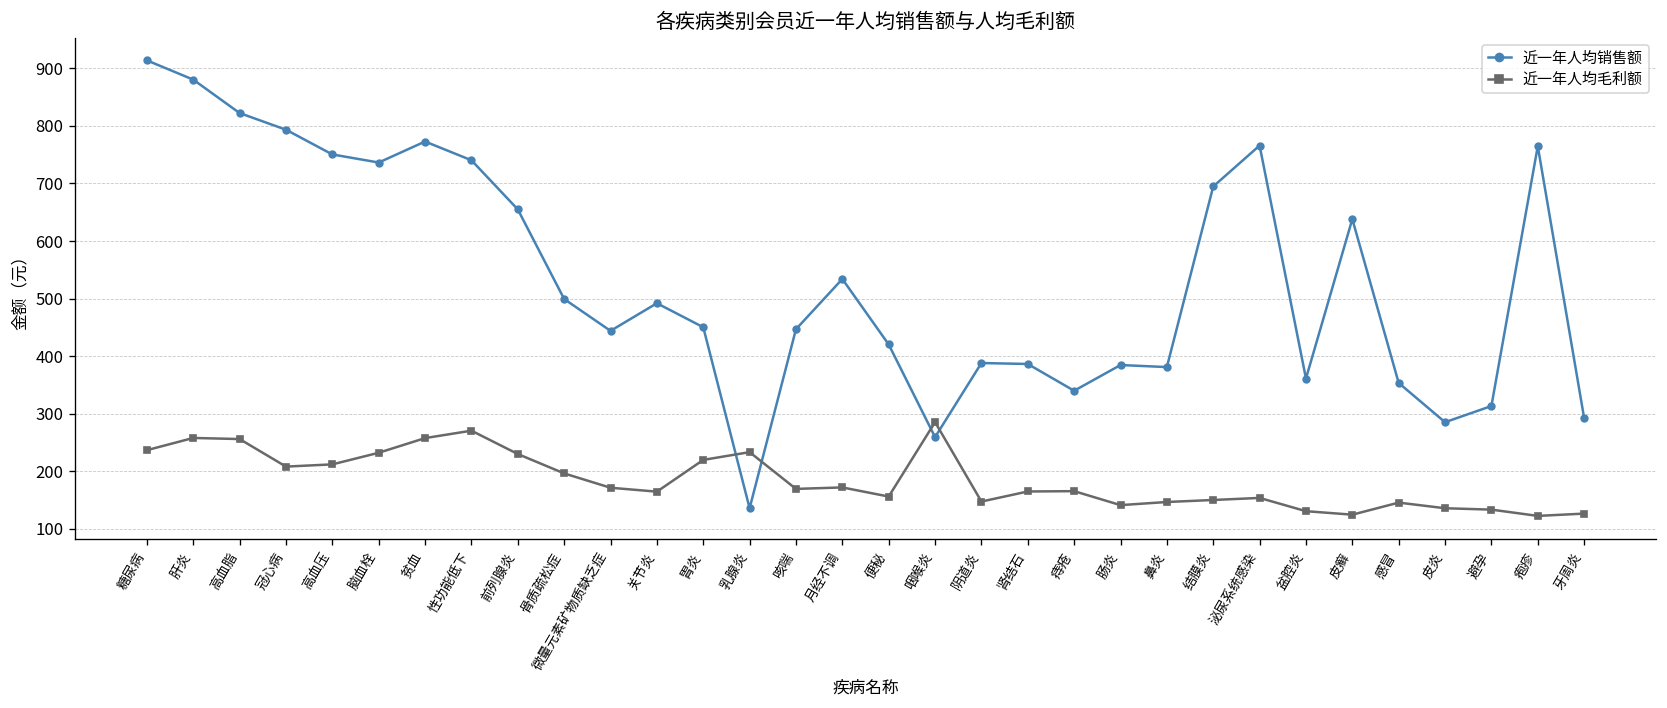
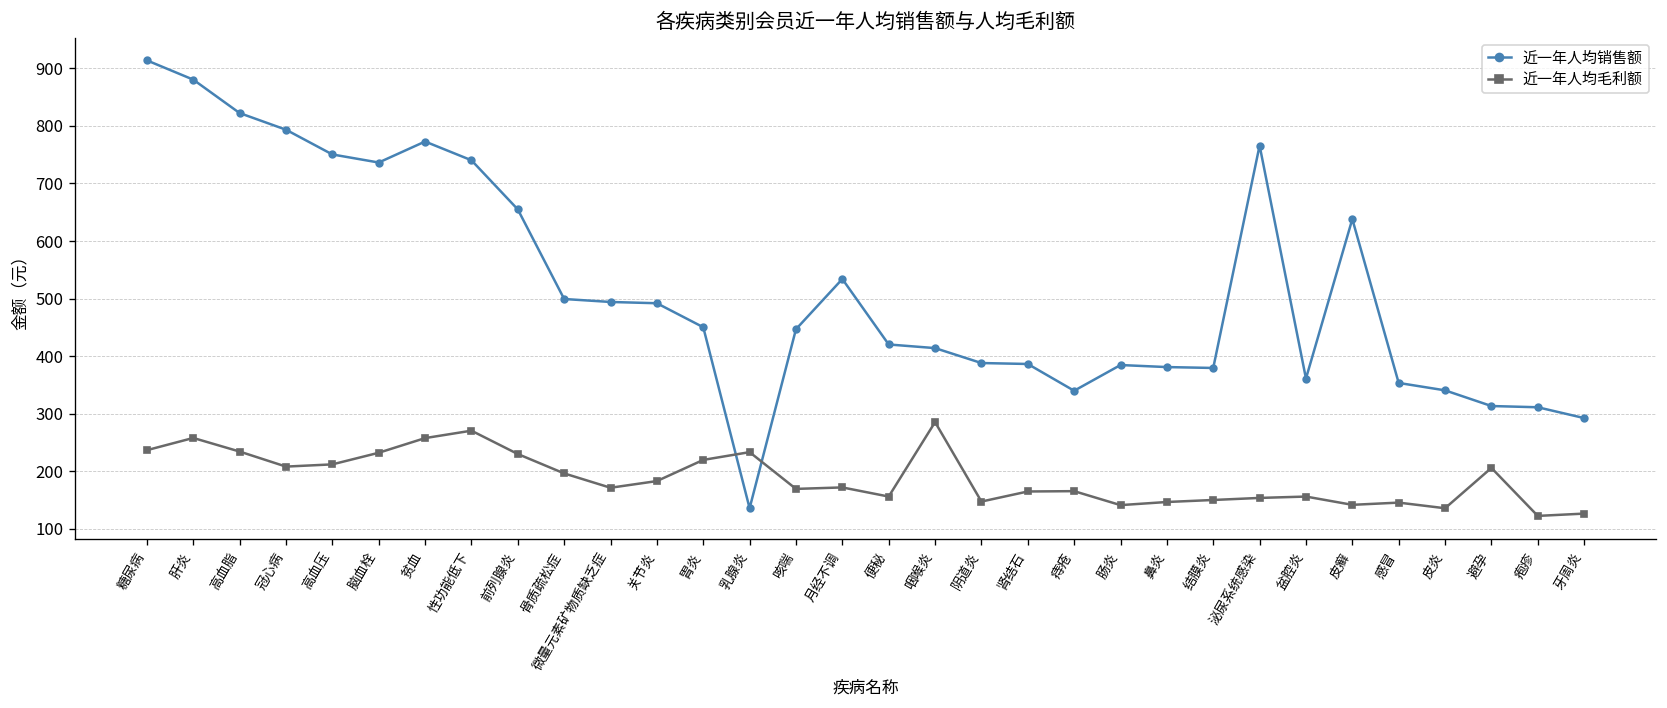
  {
    "近一年人均销售额": {
      "糖尿病": 910,
      "肝炎": 880,
      "高血脂": 820,
      "冠心病": 790,
      "高血压": 750,
      "脑血栓": 740,
      "贫血": 770,
      "性功能低下": 740,
      "前列腺炎": 650,
      "骨质疏松症": 500,
-     "微量元素矿物质缺乏症": 440,
+     "微量元素矿物质缺乏症": 490,
      "关节炎": 490,
      "胃炎": 450,
      "乳腺炎": 140,
      "咳喘": 450,
      "月经不调": 530,
      "便秘": 420,
-     "咽喉炎": 260,
+     "咽喉炎": 410,
      "阴道炎": 390,
      "肾结石": 390,
      "痔疮": 340,
      "肠炎": 380,
      "鼻炎": 380,
-     "结膜炎": 690,
+     "结膜炎": 380,
      "泌尿系统感染": 770,
      "盆腔炎": 360,
      "皮癣": 640,
      "感冒": 350,
-     "皮炎": 290,
+     "皮炎": 340,
      "避孕": 310,
-     "疱疹": 760,
+     "疱疹": 310,
      "牙周炎": 290
    },
    "近一年人均毛利额": {
      "糖尿病": 240,
      "肝炎": 260,
-     "高血脂": 260,
+     "高血脂": 230,
      "冠心病": 210,
      "高血压": 210,
      "脑血栓": 230,
      "贫血": 260,
      "性功能低下": 270,
      "前列腺炎": 230,
      "骨质疏松症": 200,
      "微量元素矿物质缺乏症": 170,
-     "关节炎": 160,
+     "关节炎": 180,
      "胃炎": 220,
      "乳腺炎": 230,
      "咳喘": 170,
      "月经不调": 170,
      "便秘": 160,
      "咽喉炎": 290,
      "阴道炎": 150,
      "肾结石": 160,
      "痔疮": 170,
      "肠炎": 140,
      "鼻炎": 150,
      "结膜炎": 150,
      "泌尿系统感染": 150,
-     "盆腔炎": 130,
-     "皮癣": 120,
+     "盆腔炎": 160,
+     "皮癣": 140,
      "感冒": 150,
      "皮炎": 140,
-     "避孕": 130,
+     "避孕": 210,
      "疱疹": 120,
      "牙周炎": 130
    }
  }
